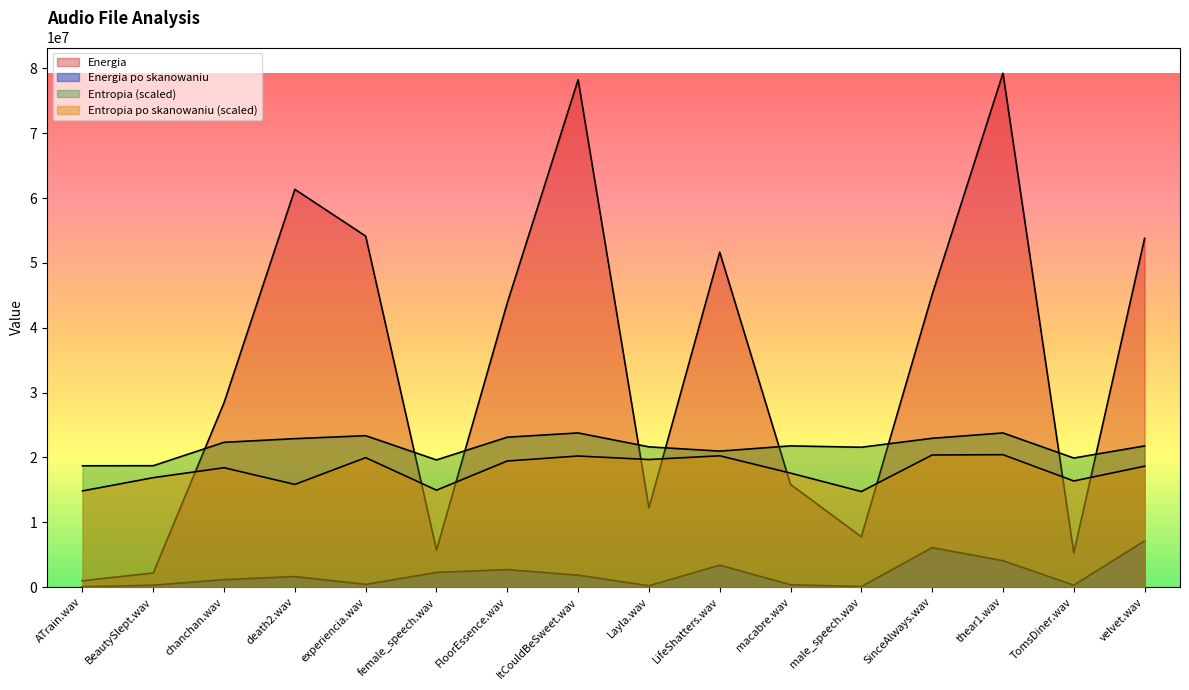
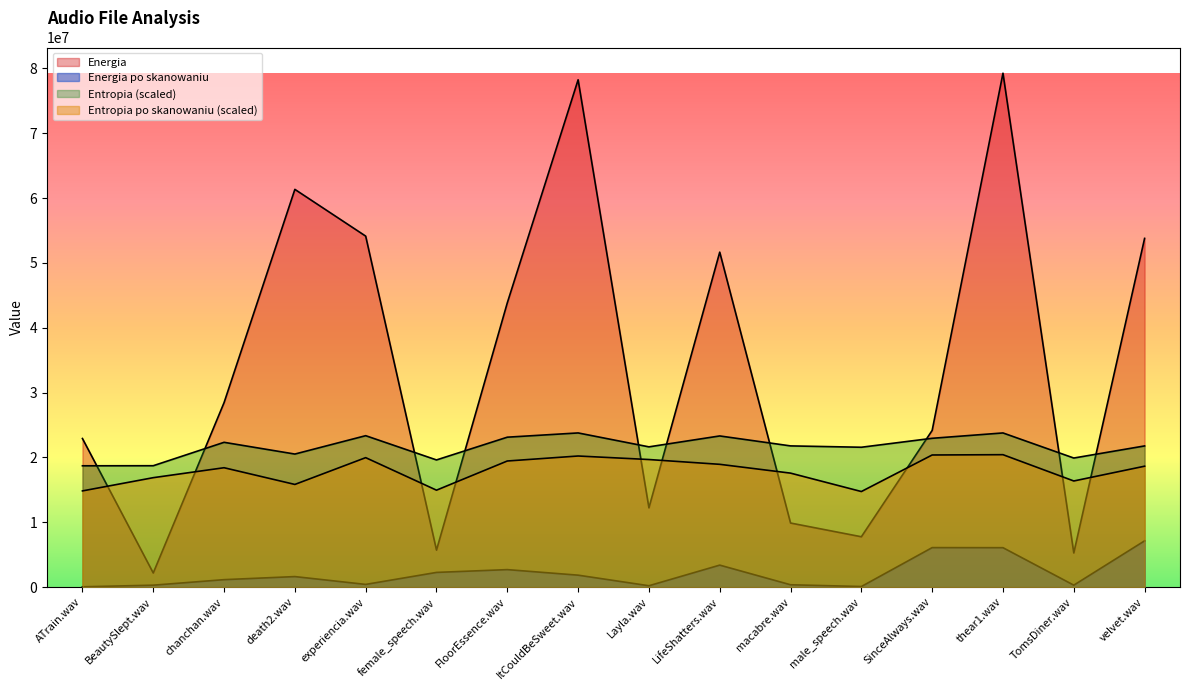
  {
    "Energia": {
-     "ATrain.wav": 1000000,
+     "ATrain.wav": 23000000,
      "BeautySlept.wav": 2000000,
      "chanchan.wav": 28000000,
      "death2.wav": 61000000,
      "experiencia.wav": 54000000,
      "female_speech.wav": 6000000,
      "FloorEssence.wav": 44000000,
      "ItCouldBeSweet.wav": 78000000,
      "Layla.wav": 12000000,
      "LifeShatters.wav": 52000000,
-     "macabre.wav": 16000000,
+     "macabre.wav": 10000000,
      "male_speech.wav": 8000000,
-     "SinceAlways.wav": 45000000,
+     "SinceAlways.wav": 24000000,
      "thear1.wav": 79000000,
      "TomsDiner.wav": 5000000,
      "velvet.wav": 54000000
    },
    "Energia po skanowaniu": {
      "ATrain.wav": 0,
      "BeautySlept.wav": 0,
      "chanchan.wav": 1000000,
      "death2.wav": 2000000,
      "experiencia.wav": 0,
      "female_speech.wav": 2000000,
      "FloorEssence.wav": 3000000,
      "ItCouldBeSweet.wav": 2000000,
      "Layla.wav": 0,
      "LifeShatters.wav": 3000000,
      "macabre.wav": 0,
      "male_speech.wav": 0,
      "SinceAlways.wav": 6000000,
-     "thear1.wav": 4000000,
+     "thear1.wav": 6000000,
      "TomsDiner.wav": 0,
      "velvet.wav": 7000000
    },
    "Entropia (scaled)": {
      "ATrain.wav": 19000000,
      "BeautySlept.wav": 19000000,
      "chanchan.wav": 22000000,
-     "death2.wav": 23000000,
+     "death2.wav": 21000000,
      "experiencia.wav": 23000000,
      "female_speech.wav": 20000000,
      "FloorEssence.wav": 23000000,
      "ItCouldBeSweet.wav": 24000000,
      "Layla.wav": 22000000,
-     "LifeShatters.wav": 21000000,
+     "LifeShatters.wav": 23000000,
      "macabre.wav": 22000000,
      "male_speech.wav": 22000000,
      "SinceAlways.wav": 23000000,
      "thear1.wav": 24000000,
      "TomsDiner.wav": 20000000,
      "velvet.wav": 22000000
    },
    "Entropia po skanowaniu (scaled)": {
      "ATrain.wav": 15000000,
      "BeautySlept.wav": 17000000,
      "chanchan.wav": 18000000,
      "death2.wav": 16000000,
      "experiencia.wav": 20000000,
      "female_speech.wav": 15000000,
      "FloorEssence.wav": 19000000,
      "ItCouldBeSweet.wav": 20000000,
      "Layla.wav": 20000000,
-     "LifeShatters.wav": 20000000,
+     "LifeShatters.wav": 19000000,
      "macabre.wav": 18000000,
      "male_speech.wav": 15000000,
      "SinceAlways.wav": 20000000,
      "thear1.wav": 20000000,
      "TomsDiner.wav": 16000000,
      "velvet.wav": 19000000
    }
  }
